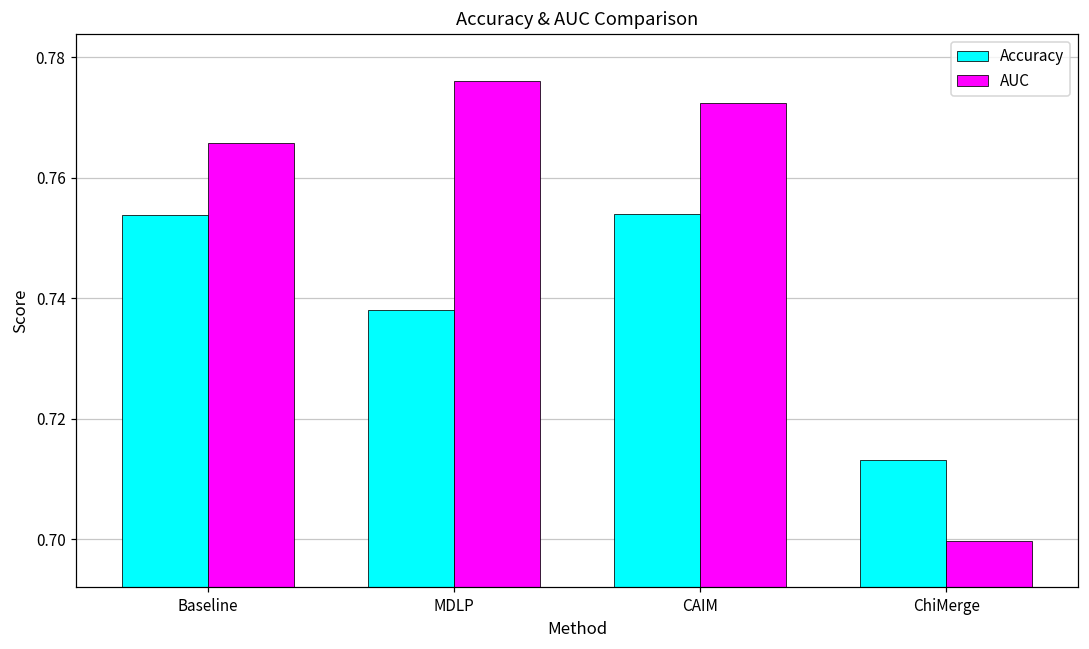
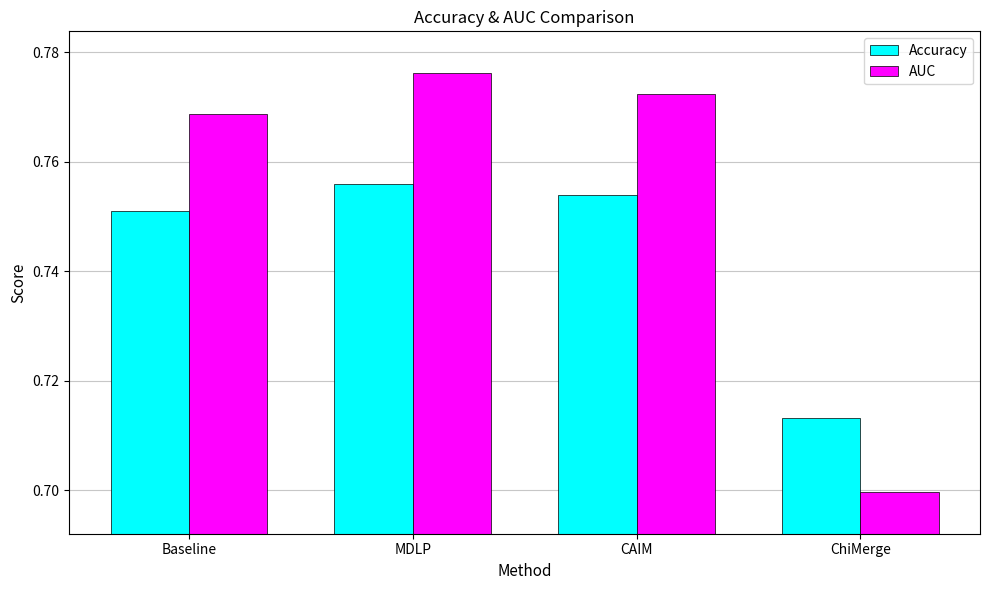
  {
    "Accuracy": {
-     "Baseline": 0.754,
-     "MDLP": 0.738,
+     "Baseline": 0.751,
+     "MDLP": 0.756,
      "CAIM": 0.754,
      "ChiMerge": 0.713
    },
    "AUC": {
-     "Baseline": 0.766,
+     "Baseline": 0.769,
      "MDLP": 0.776,
      "CAIM": 0.772,
      "ChiMerge": 0.700
    }
  }
